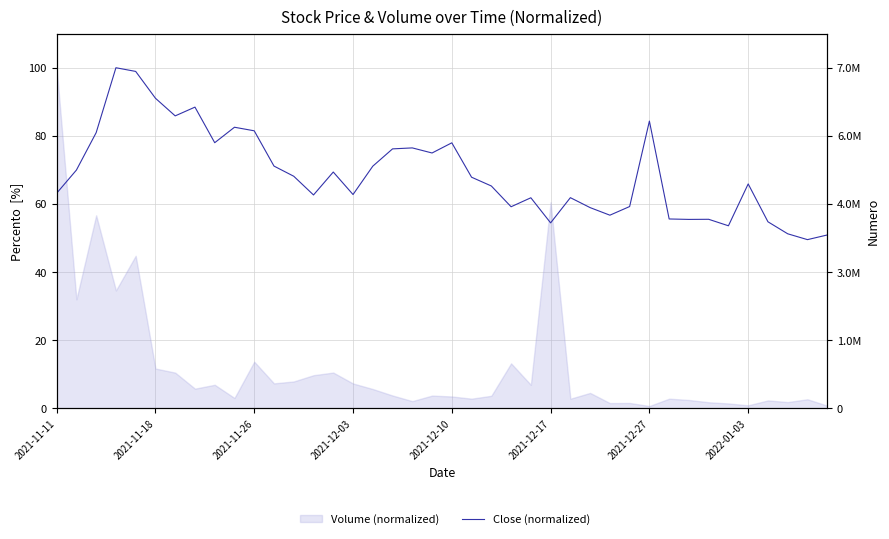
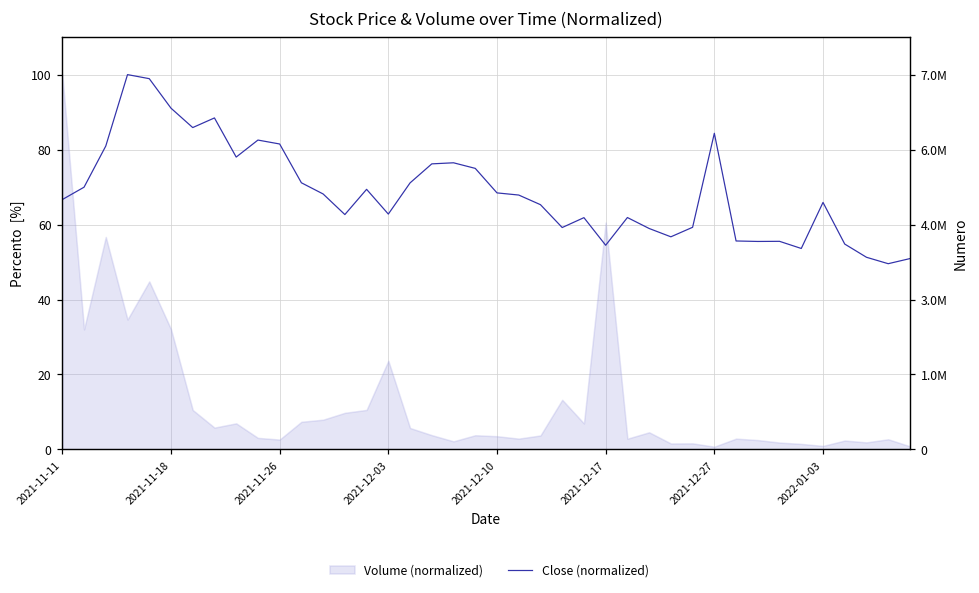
  {
    "Close (normalized)": {
-     "2021-11-11": 63,
+     "2021-11-11": 67,
      "2021-11-18": 91,
      "2021-11-26": 81,
      "2021-12-03": 63,
-     "2021-12-10": 78,
+     "2021-12-10": 68,
      "2021-12-17": 54,
      "2021-12-27": 84,
      "2022-01-03": 66
    },
    "Volume (normalized)": {
      "2021-11-11": 100,
-     "2021-11-18": 12,
-     "2021-11-26": 14,
-     "2021-12-03": 7,
+     "2021-11-18": 32,
+     "2021-11-26": 3,
+     "2021-12-03": 24,
      "2021-12-10": 4,
      "2021-12-17": 61,
      "2022-01-03": 1
    }
  }
